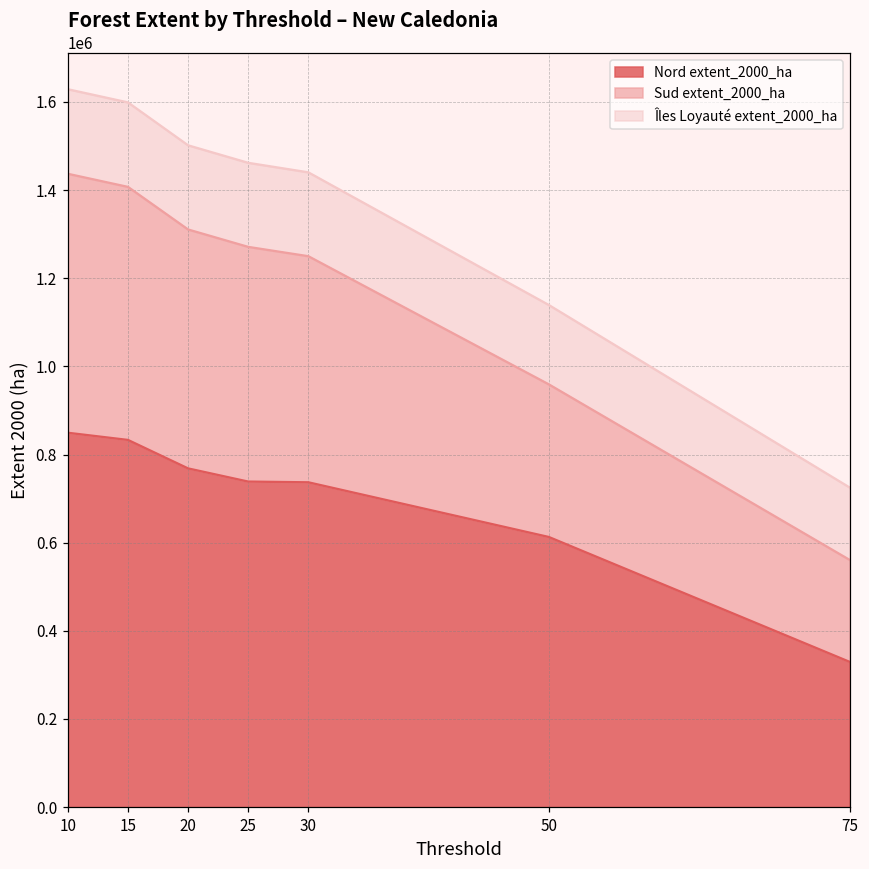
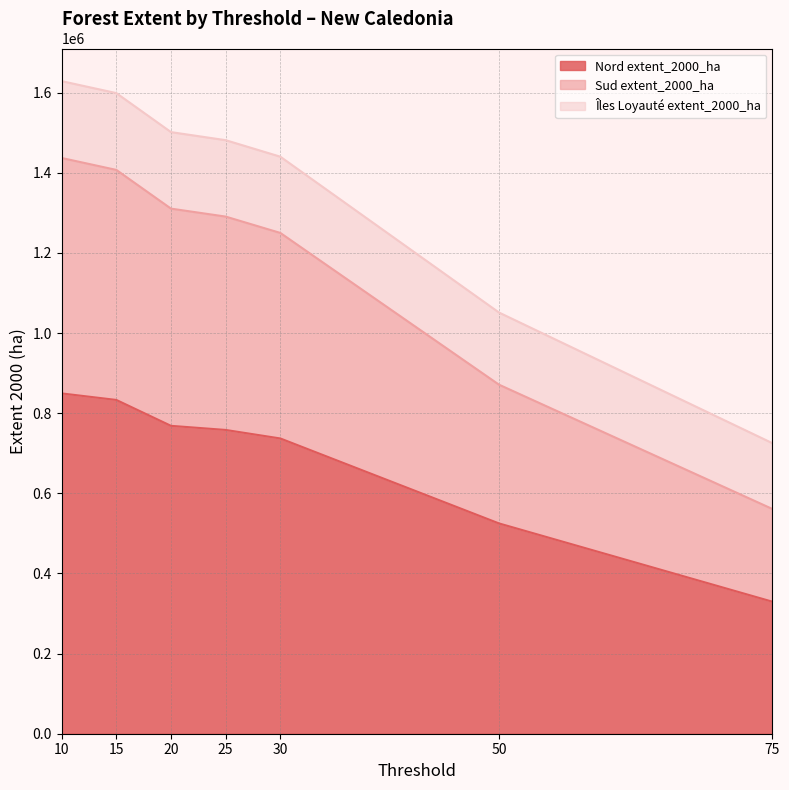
  {
    "Nord extent_2000_ha": {
      "10": 850000,
      "15": 830000,
      "20": 770000,
-     "25": 740000,
+     "25": 760000,
      "30": 740000,
-     "50": 610000,
+     "50": 520000,
      "75": 330000
    }
  }
